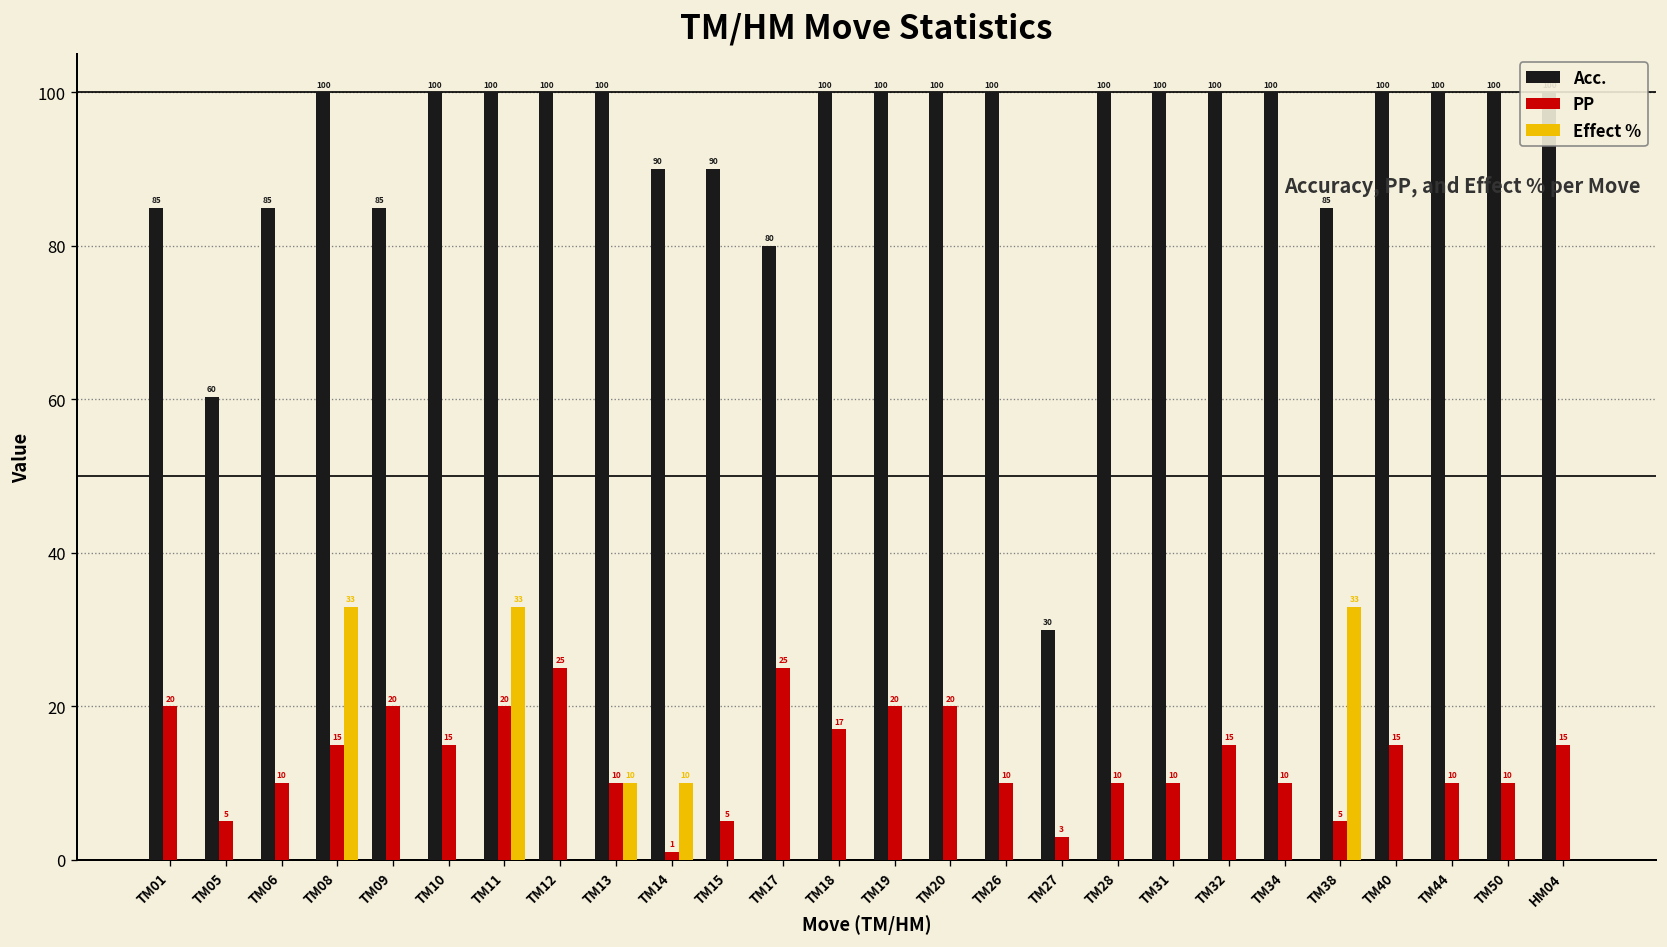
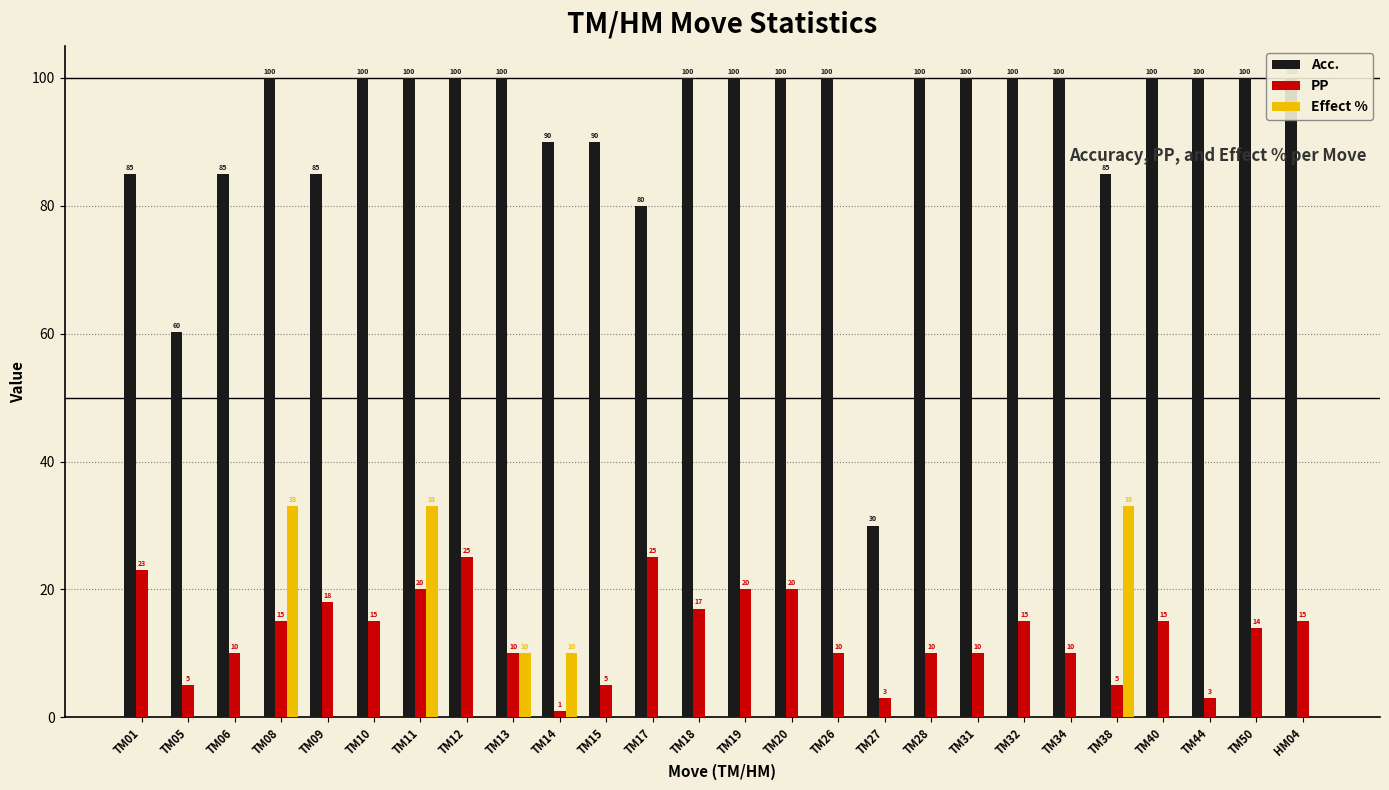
  {
    "Acc.": {
      "TM01": 85,
      "TM05": 60,
      "TM06": 85,
      "TM08": 100,
      "TM09": 85,
      "TM10": 100,
      "TM11": 100,
      "TM12": 100,
      "TM13": 100,
      "TM14": 90,
      "TM15": 90,
      "TM17": 80,
      "TM18": 100,
      "TM19": 100,
      "TM20": 100,
      "TM26": 100,
      "TM27": 30,
      "TM28": 100,
      "TM31": 100,
      "TM32": 100,
      "TM34": 100,
      "TM38": 85,
      "TM40": 100,
      "TM44": 100,
      "TM50": 100
    },
    "PP": {
-     "TM01": 20,
+     "TM01": 23,
      "TM05": 5,
      "TM06": 10,
      "TM08": 15,
-     "TM09": 20,
+     "TM09": 18,
      "TM10": 15,
      "TM11": 20,
      "TM12": 25,
      "TM13": 10,
      "TM14": 1,
      "TM15": 5,
      "TM17": 25,
      "TM18": 17,
      "TM19": 20,
      "TM20": 20,
      "TM26": 10,
      "TM27": 3,
      "TM28": 10,
      "TM31": 10,
      "TM32": 15,
      "TM34": 10,
      "TM38": 5,
      "TM40": 15,
-     "TM44": 10,
-     "TM50": 10,
+     "TM44": 3,
+     "TM50": 14,
      "HM04": 15
    },
    "Effect %": {
      "TM08": 33,
      "TM11": 33,
      "TM13": 10,
      "TM14": 10,
      "TM38": 33
    }
  }
